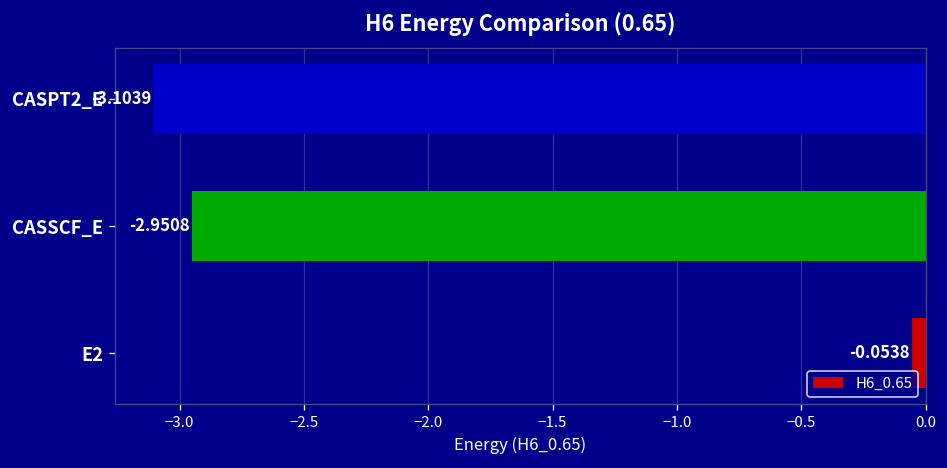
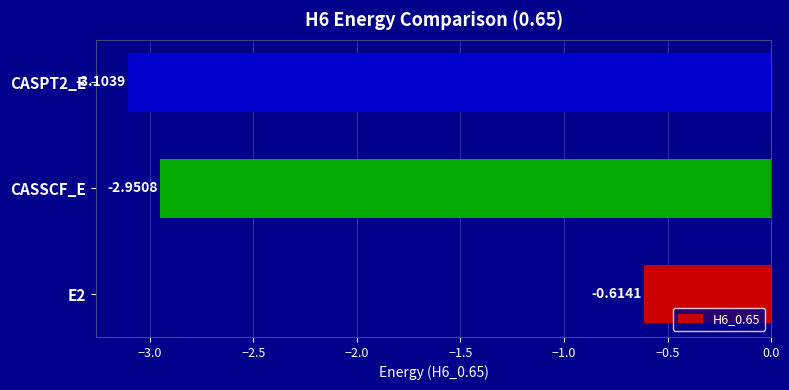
  {
    "CASPT2_E": -3.1039,
    "CASSCF_E": -2.9508,
-   "E2": -0.0538
+   "E2": -0.6141
  }
